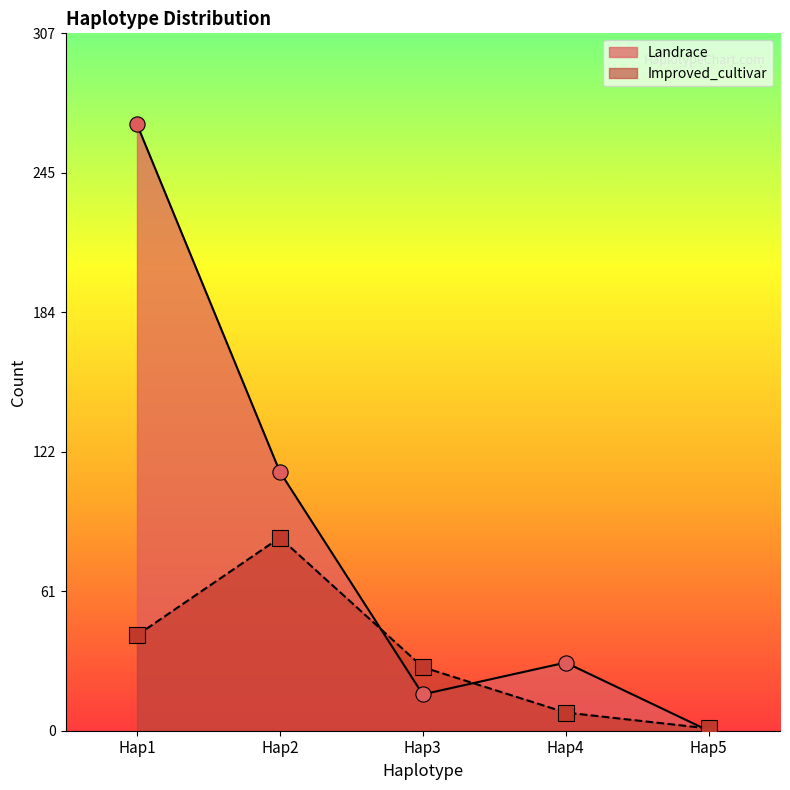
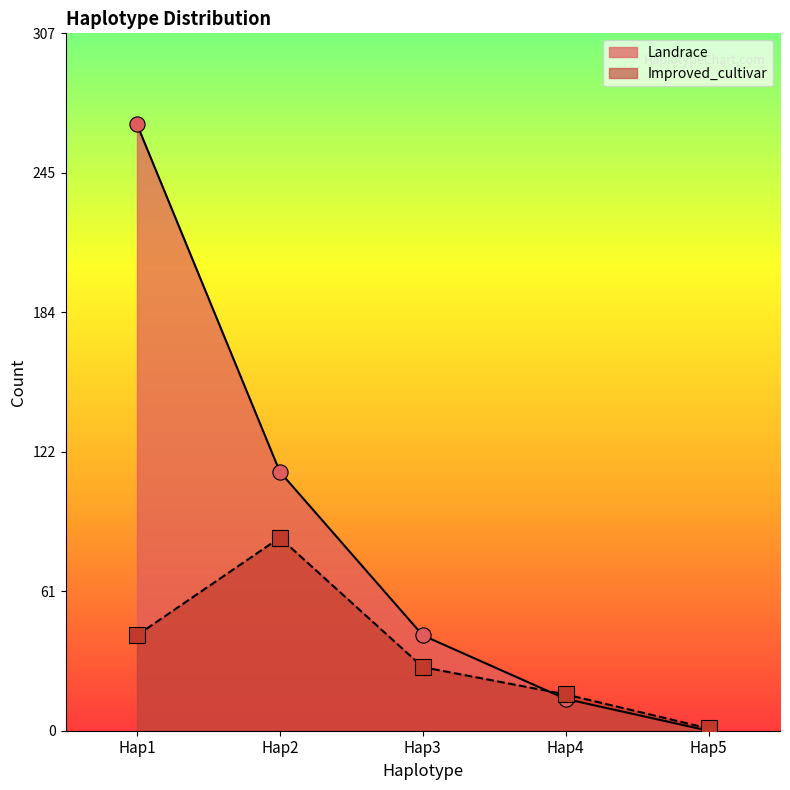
  {
    "Landrace": {
      "Hap1": 267,
      "Hap2": 114,
-     "Hap3": 16,
-     "Hap4": 30
+     "Hap3": 42,
+     "Hap4": 14
    },
    "Improved_cultivar": {
      "Hap1": 42,
      "Hap2": 85,
      "Hap3": 28,
-     "Hap4": 8
+     "Hap4": 16
    }
  }
